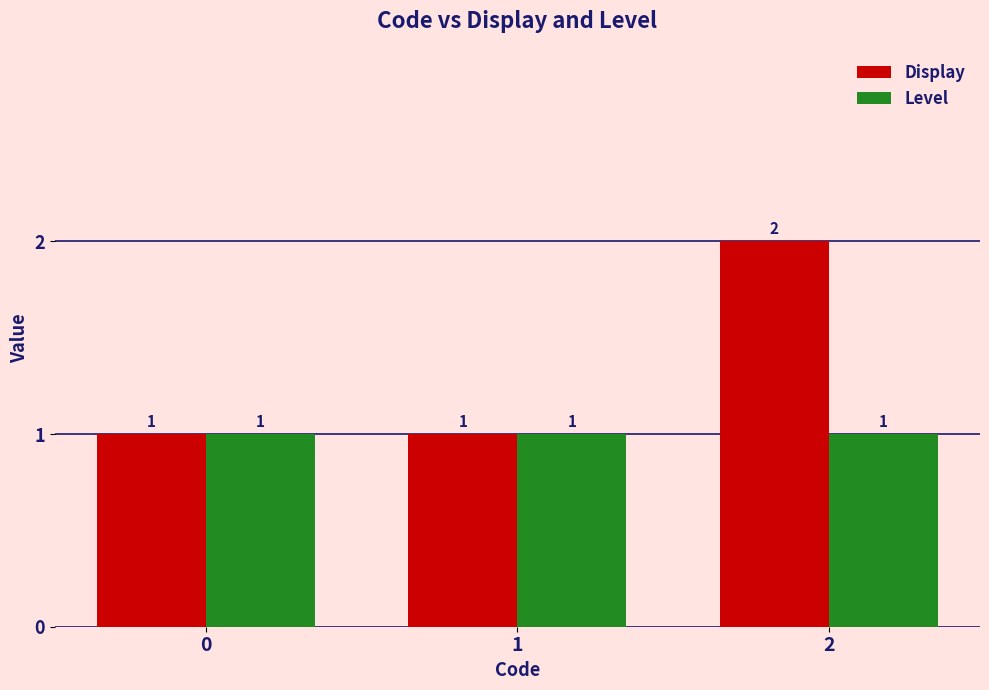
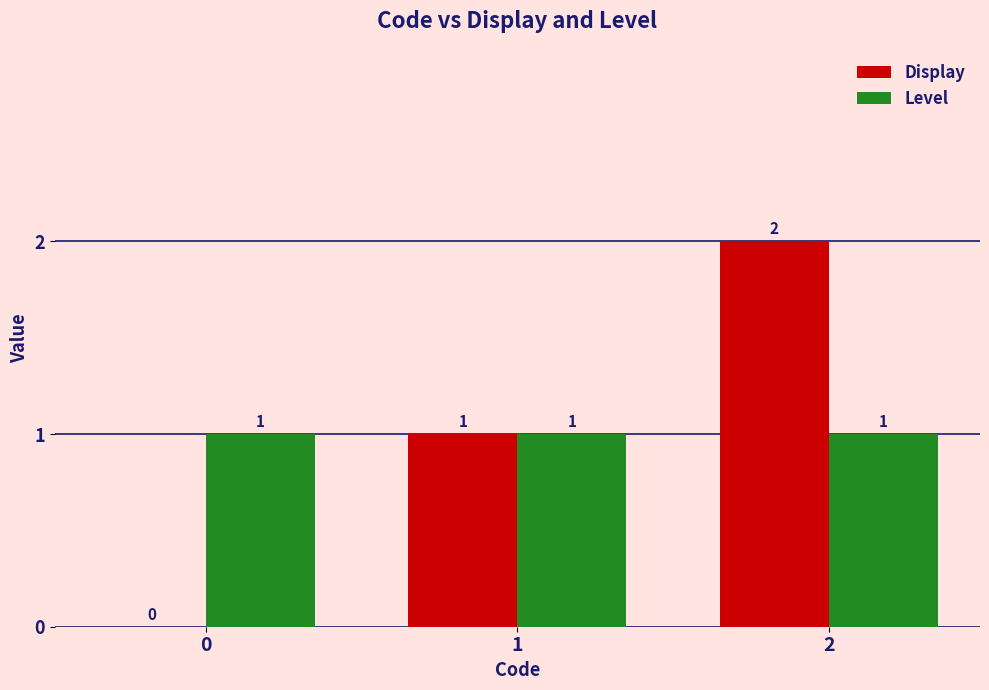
  {
    "Display": {
-     "0": 1,
+     "0": 0,
      "1": 1,
      "2": 2
    },
    "Level": {
      "0": 1,
      "1": 1,
      "2": 1
    }
  }
